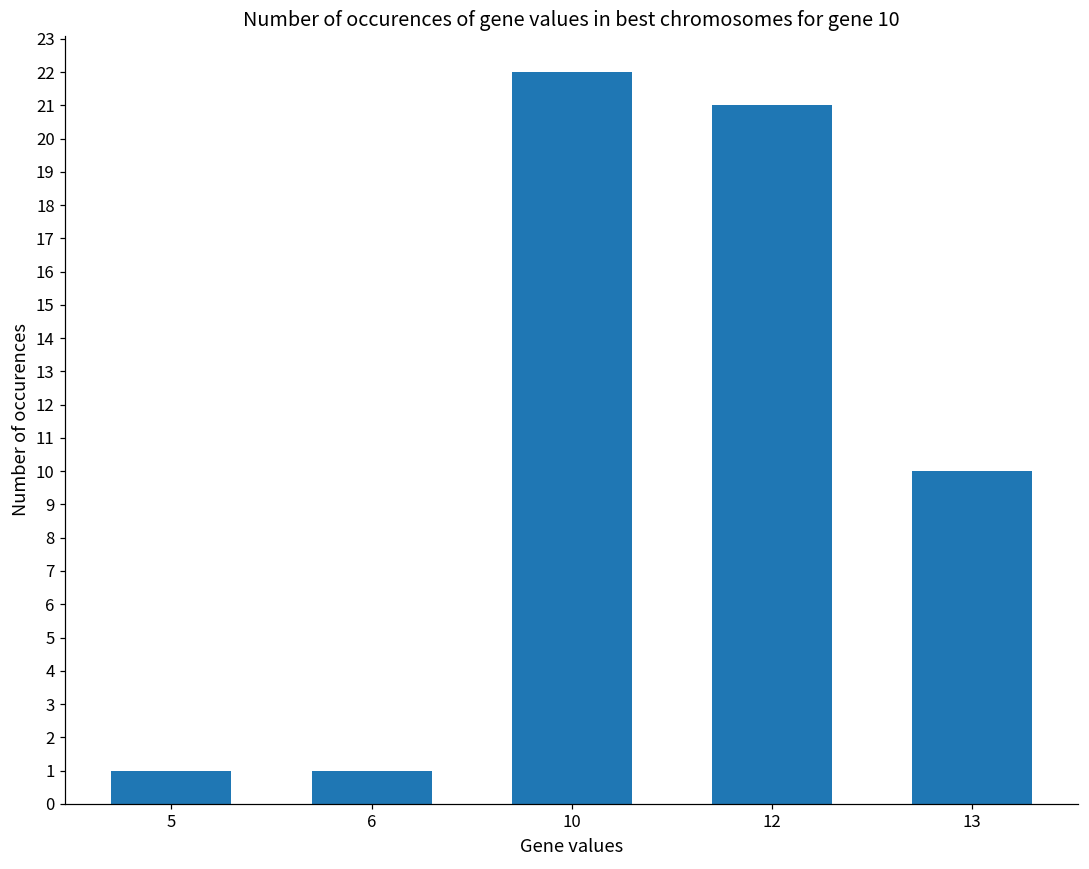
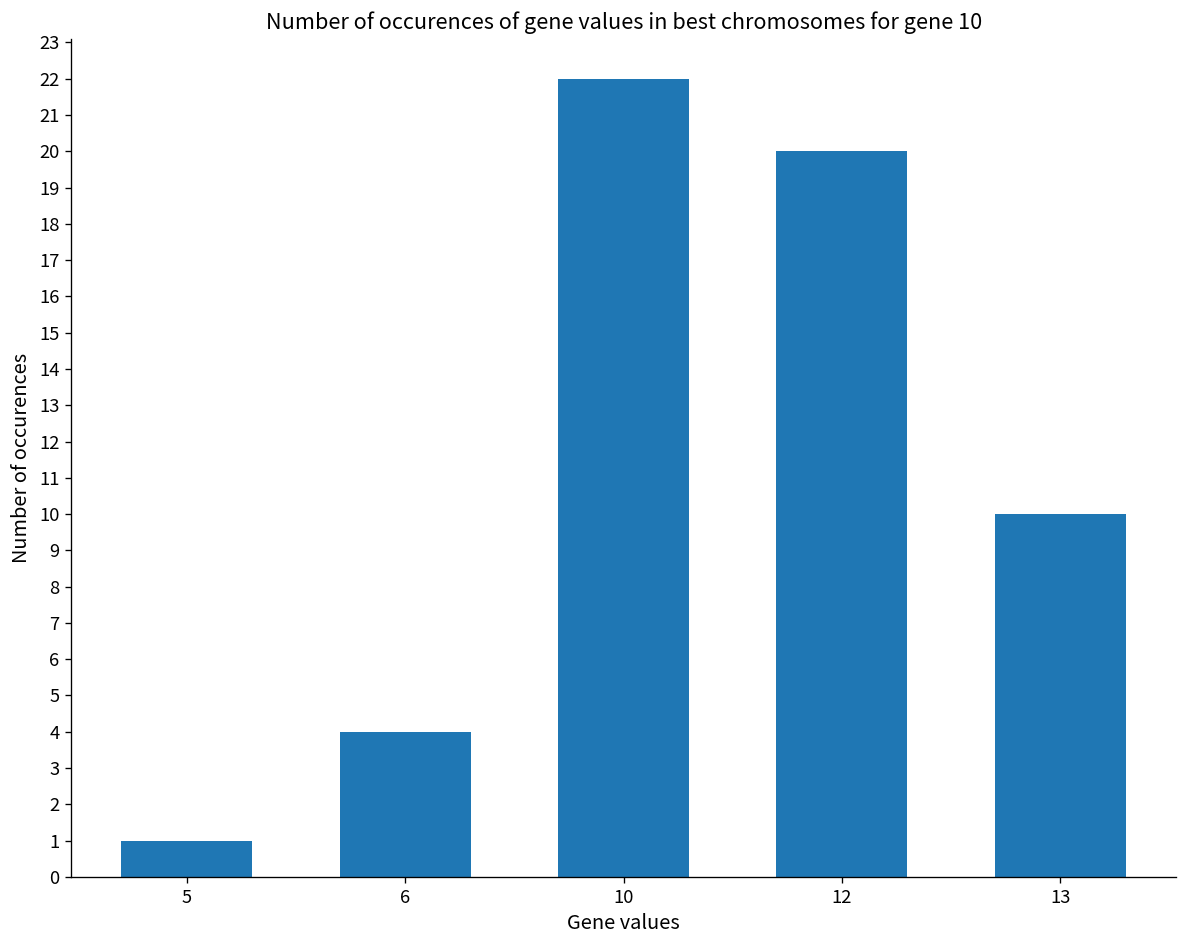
  {
    "5": 1,
-   "6": 1,
+   "6": 4,
    "10": 22,
-   "12": 21,
+   "12": 20,
    "13": 10
  }
